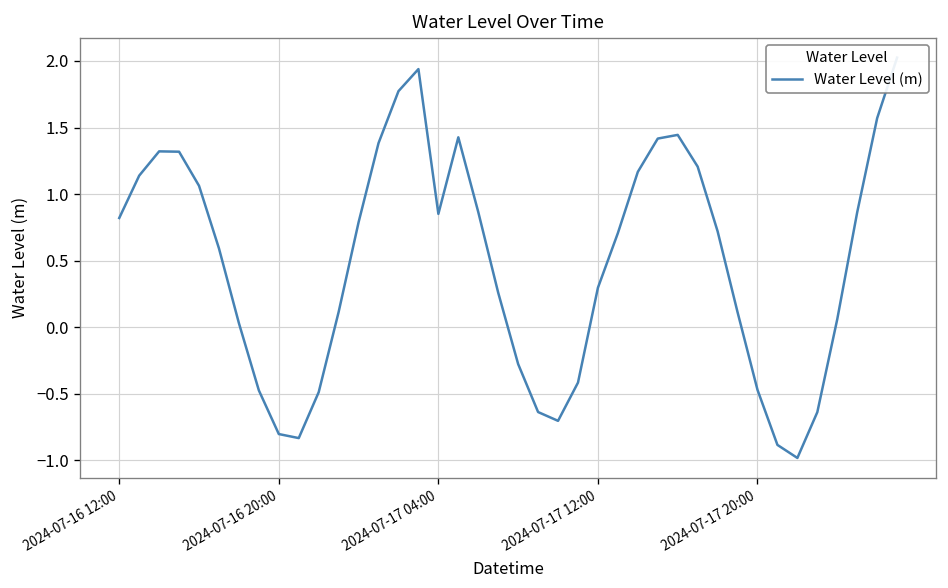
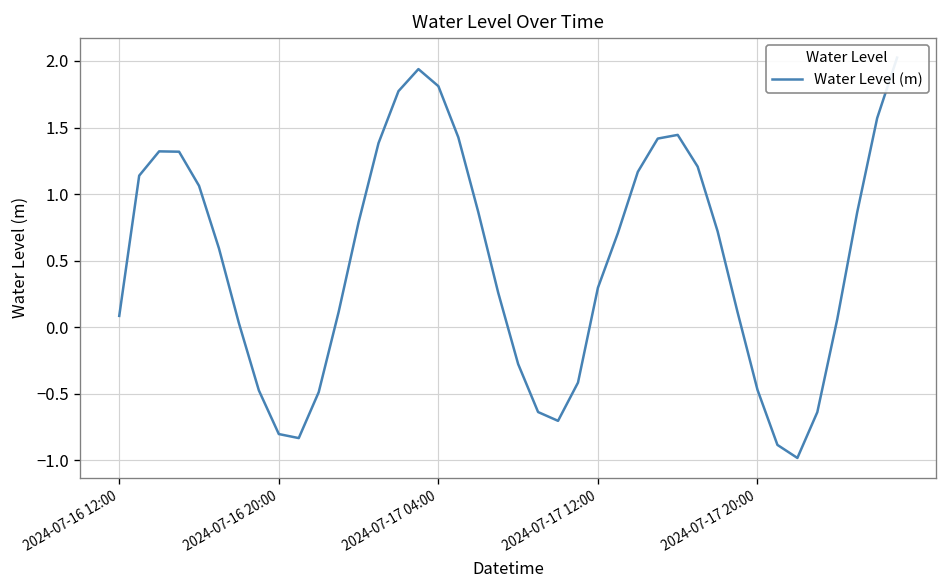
  {
-   "2024-07-16 12:00": 0.82,
+   "2024-07-16 12:00": 0.09,
    "2024-07-16 20:00": -0.80,
-   "2024-07-17 04:00": 0.85,
+   "2024-07-17 04:00": 1.81,
    "2024-07-17 12:00": 0.30,
    "2024-07-17 20:00": -0.47
  }
